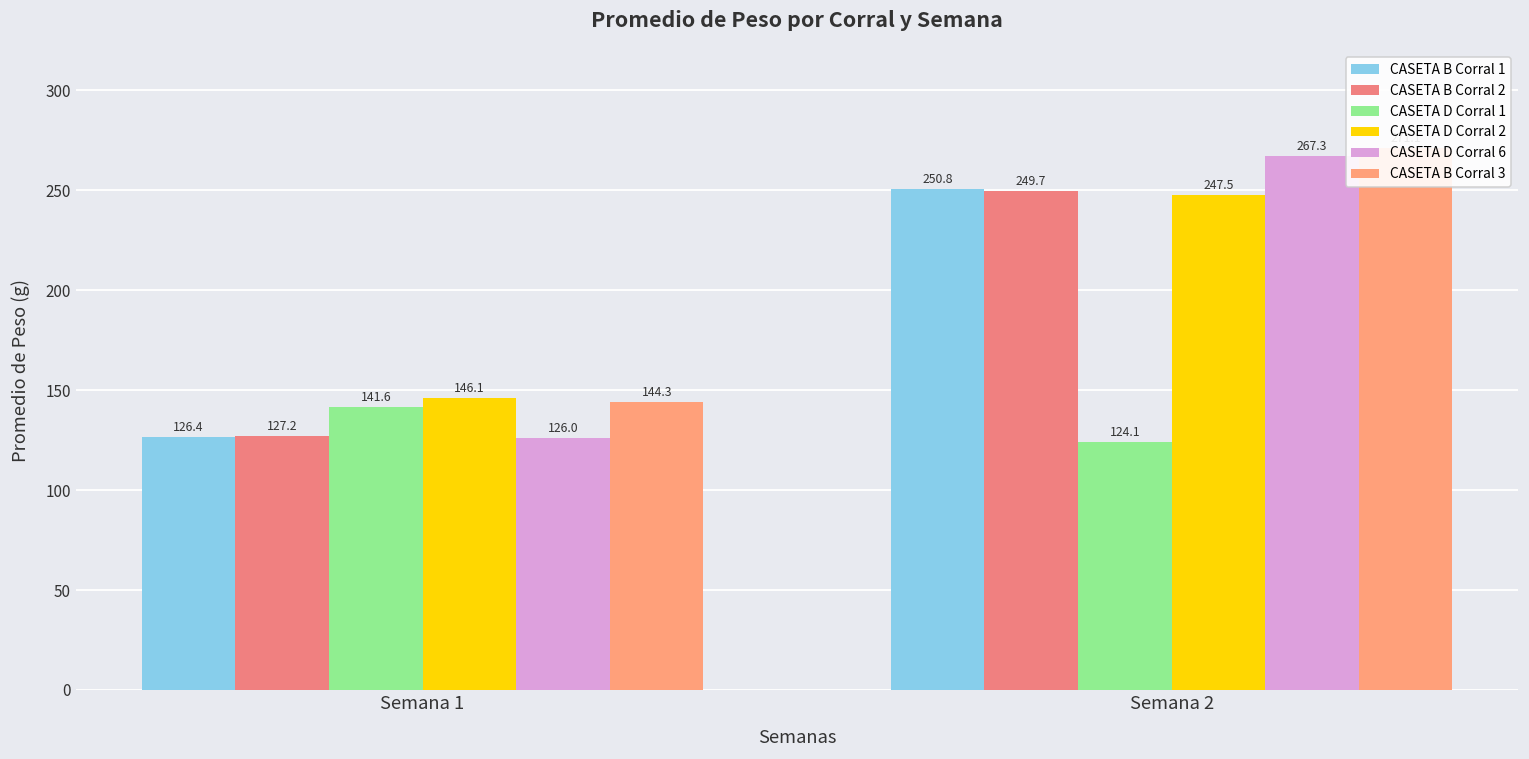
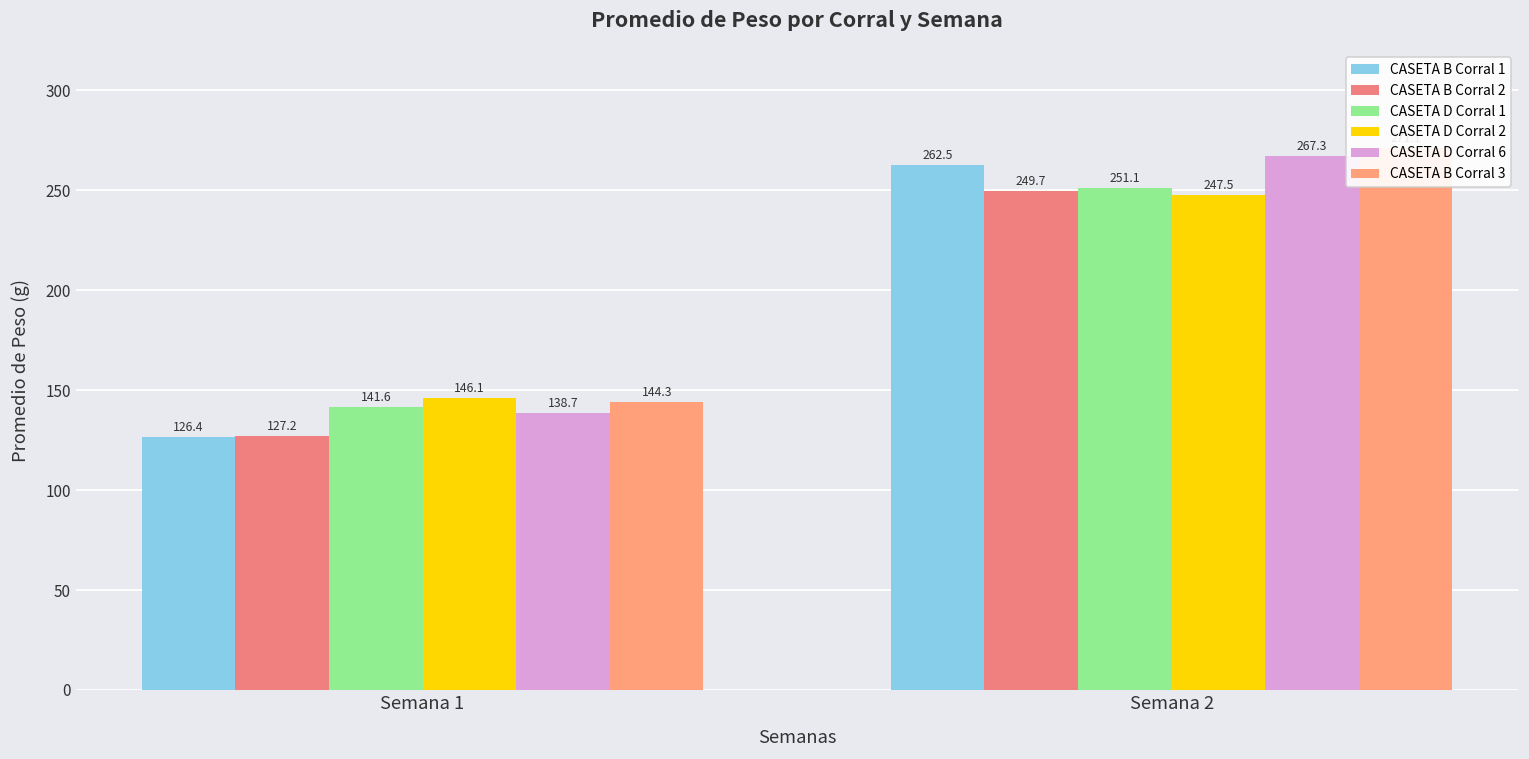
  {
    "CASETA B Corral 1": {
      "Semana 1": 126.4,
-     "Semana 2": 250.8
+     "Semana 2": 262.5
    },
    "CASETA D Corral 1": {
      "Semana 1": 141.6,
-     "Semana 2": 124.1
+     "Semana 2": 251.1
    },
    "CASETA D Corral 2": {
      "Semana 1": 146.1,
      "Semana 2": 247.5
    },
    "CASETA D Corral 6": {
-     "Semana 1": 126.0,
+     "Semana 1": 138.7,
      "Semana 2": 267.3
    }
  }
